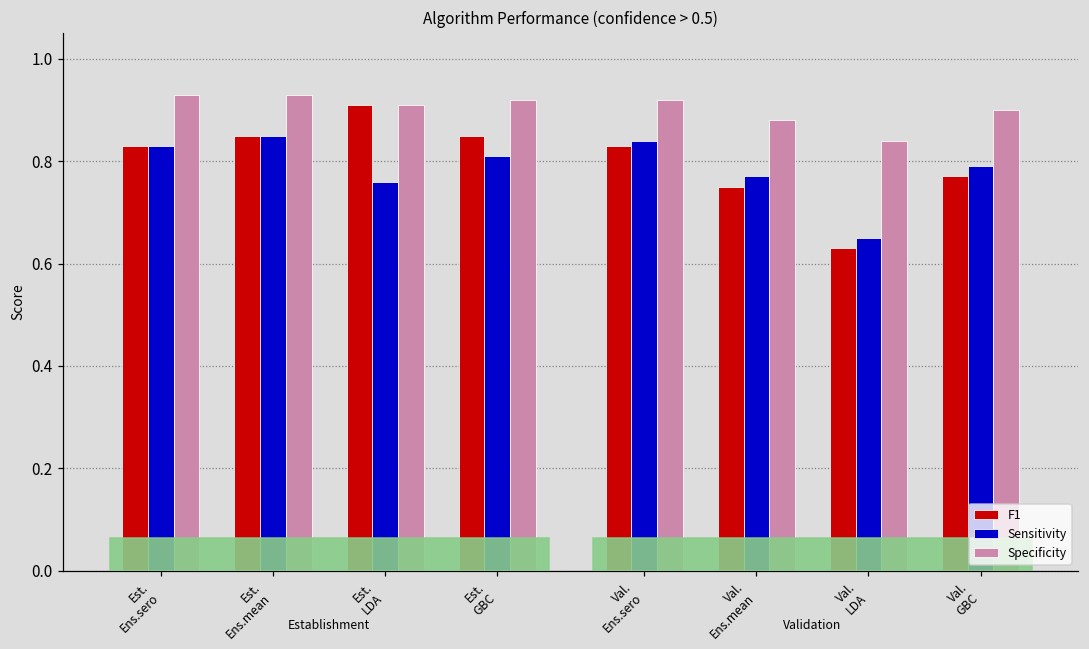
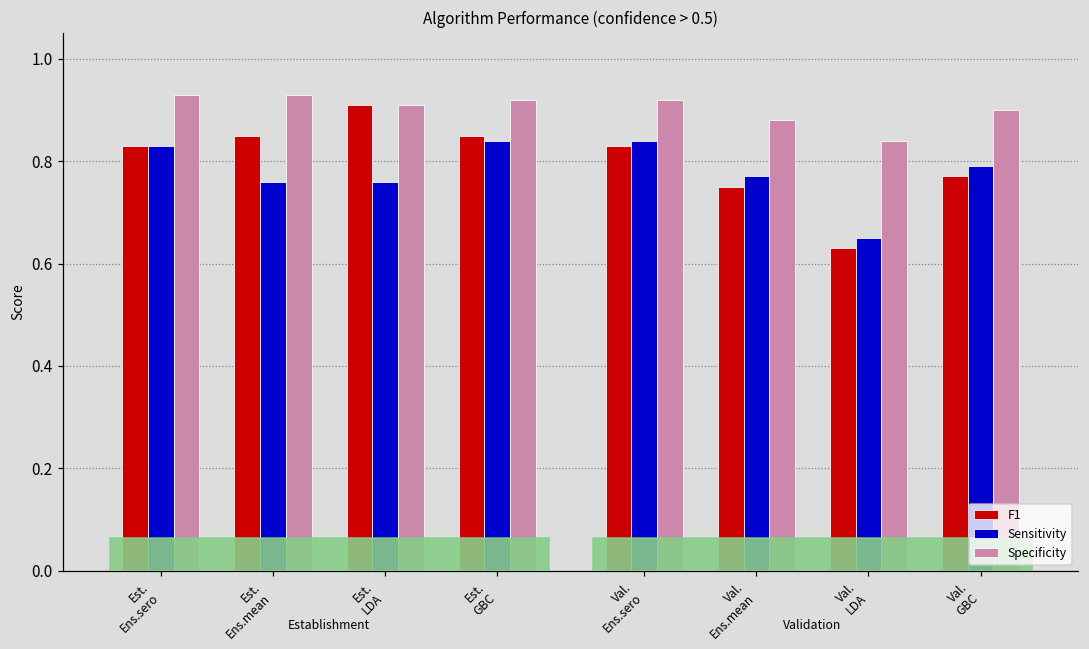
  {
    "F1": {
      "Est. Ens.sero": 0.83,
      "Est. Ens.mean": 0.85,
      "Est. LDA": 0.91,
      "Est. GBC": 0.85,
      "Val. Ens.sero": 0.83,
      "Val. Ens.mean": 0.75,
      "Val. LDA": 0.63,
      "Val. GBC": 0.77
    },
    "Sensitivity": {
      "Est. Ens.sero": 0.83,
-     "Est. Ens.mean": 0.85,
+     "Est. Ens.mean": 0.76,
      "Est. LDA": 0.76,
-     "Est. GBC": 0.81,
+     "Est. GBC": 0.84,
      "Val. Ens.sero": 0.84,
      "Val. Ens.mean": 0.77,
      "Val. LDA": 0.65,
      "Val. GBC": 0.79
    },
    "Specificity": {
      "Est. Ens.sero": 0.93,
      "Est. Ens.mean": 0.93,
      "Est. LDA": 0.91,
      "Est. GBC": 0.92,
      "Val. Ens.sero": 0.92,
      "Val. Ens.mean": 0.88,
      "Val. LDA": 0.84,
      "Val. GBC": 0.90
    }
  }
